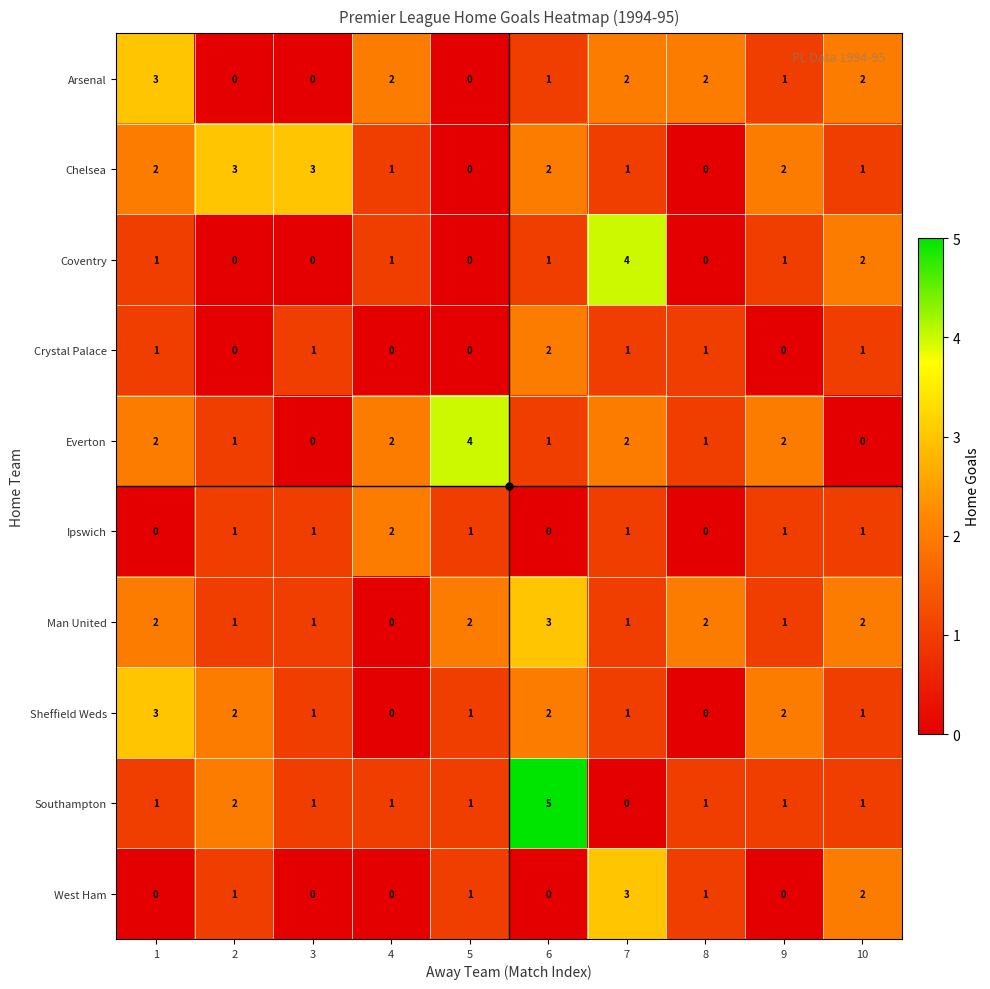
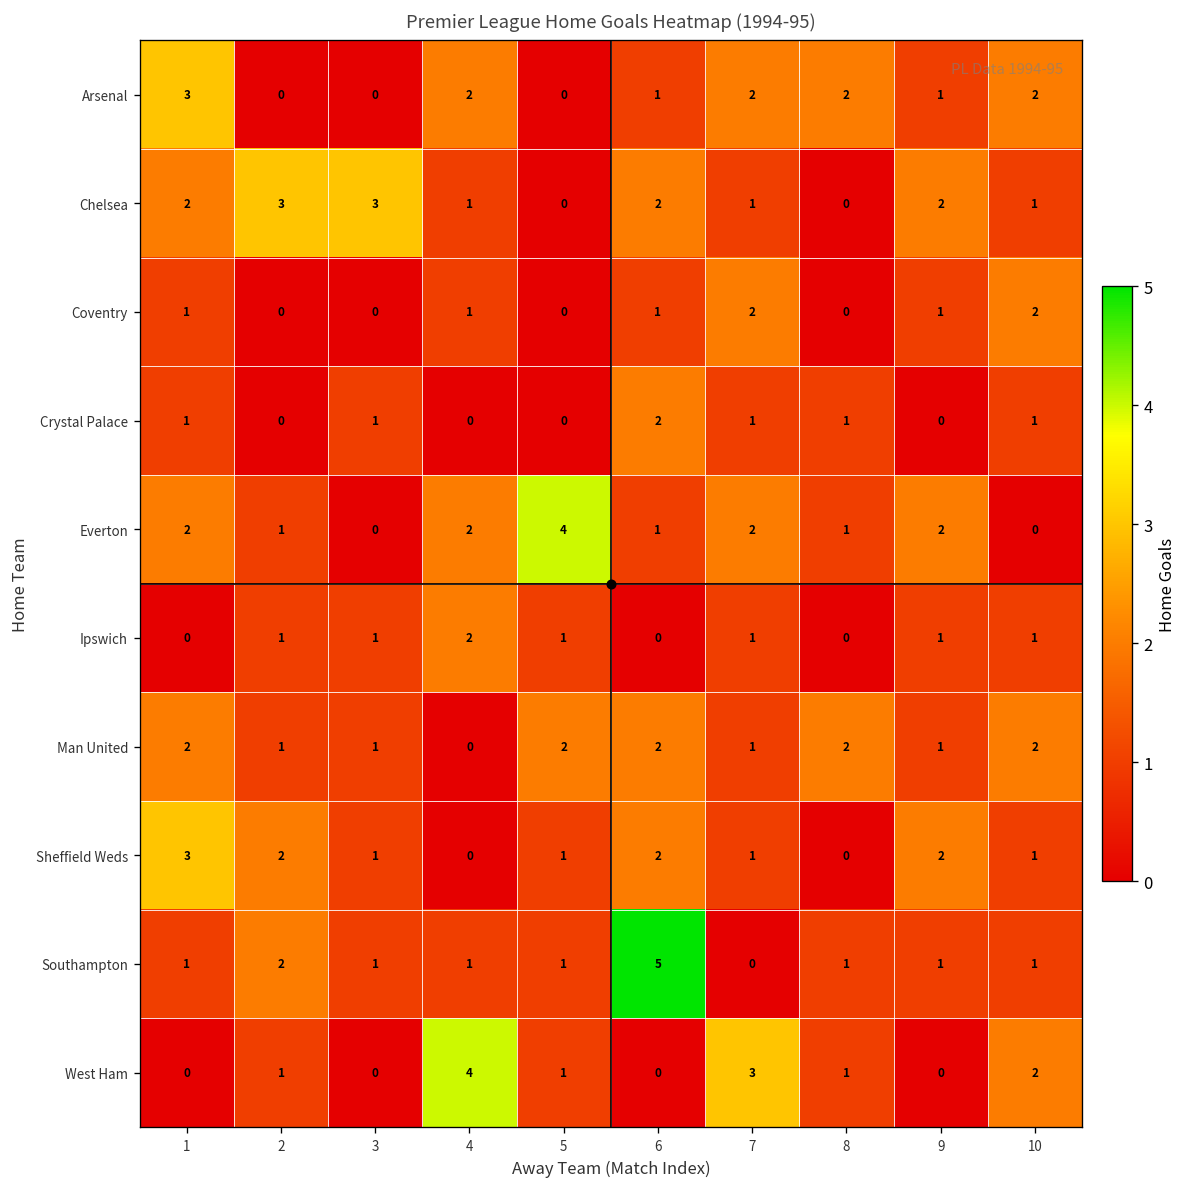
  {
    "Arsenal": {
      "1": 3,
      "2": 0,
      "3": 0,
      "4": 2,
      "5": 0,
      "6": 1,
      "7": 2,
      "8": 2,
      "9": 1
    },
    "Chelsea": {
      "1": 2,
      "2": 3,
      "3": 3,
      "4": 1,
      "5": 0,
      "6": 2,
      "7": 1,
      "8": 0,
      "9": 2,
      "10": 1
    },
    "Coventry": {
      "1": 1,
      "2": 0,
      "3": 0,
      "4": 1,
      "5": 0,
      "6": 1,
-     "7": 4,
+     "7": 2,
      "8": 0,
      "9": 1,
      "10": 2
    },
    "Crystal Palace": {
      "1": 1,
      "2": 0,
      "3": 1,
      "4": 0,
      "5": 0,
      "6": 2,
      "7": 1,
      "8": 1,
      "9": 0,
      "10": 1
    },
    "Everton": {
      "1": 2,
      "2": 1,
      "3": 0,
      "4": 2,
      "5": 4,
      "6": 1,
      "7": 2,
      "8": 1,
      "9": 2,
      "10": 0
    },
    "Ipswich": {
      "1": 0,
      "2": 1,
      "3": 1,
      "4": 2,
      "5": 1,
      "6": 0,
      "7": 1,
      "8": 0,
      "9": 1,
      "10": 1
    },
    "Man United": {
      "1": 2,
      "2": 1,
      "3": 1,
      "4": 0,
      "5": 2,
-     "6": 3,
+     "6": 2,
      "7": 1,
      "8": 2,
      "9": 1,
      "10": 2
    },
    "Sheffield Weds": {
      "1": 3,
      "2": 2,
      "3": 1,
      "4": 0,
      "5": 1,
      "6": 2,
      "7": 1,
      "8": 0,
      "9": 2,
      "10": 1
    },
    "Southampton": {
      "1": 1,
      "2": 2,
      "3": 1,
      "4": 1,
      "5": 1,
      "6": 5,
      "7": 0,
      "8": 1,
      "9": 1,
      "10": 1
    },
    "West Ham": {
      "1": 0,
      "2": 1,
      "3": 0,
-     "4": 0,
+     "4": 4,
      "5": 1,
      "6": 0,
      "7": 3,
      "8": 1,
      "9": 0,
      "10": 2
    }
  }
